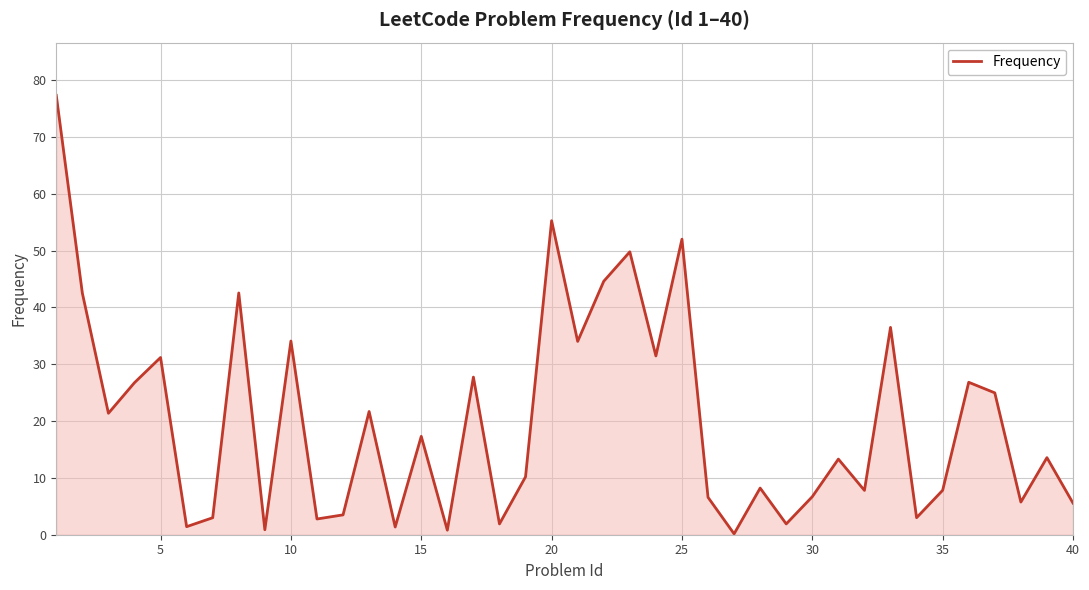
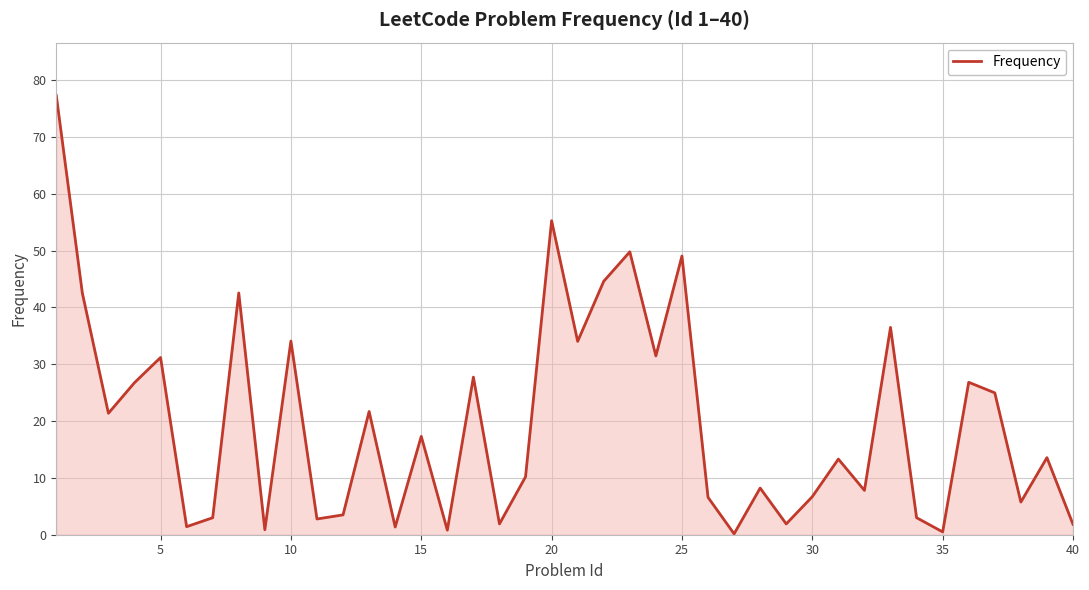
  {
    "5": 31,
    "10": 34,
    "15": 17,
    "20": 55,
-   "25": 52,
+   "25": 49,
    "30": 7,
-   "35": 8,
-   "40": 6
+   "35": 0,
+   "40": 2
  }
